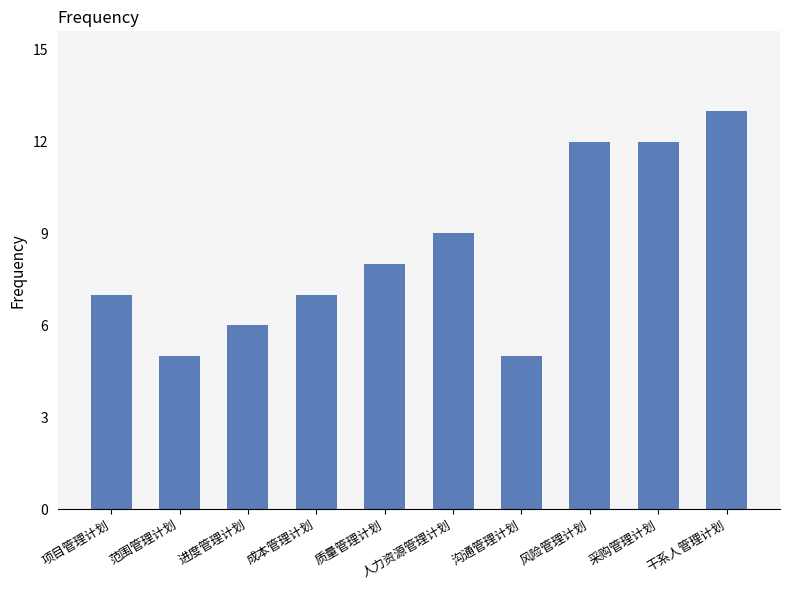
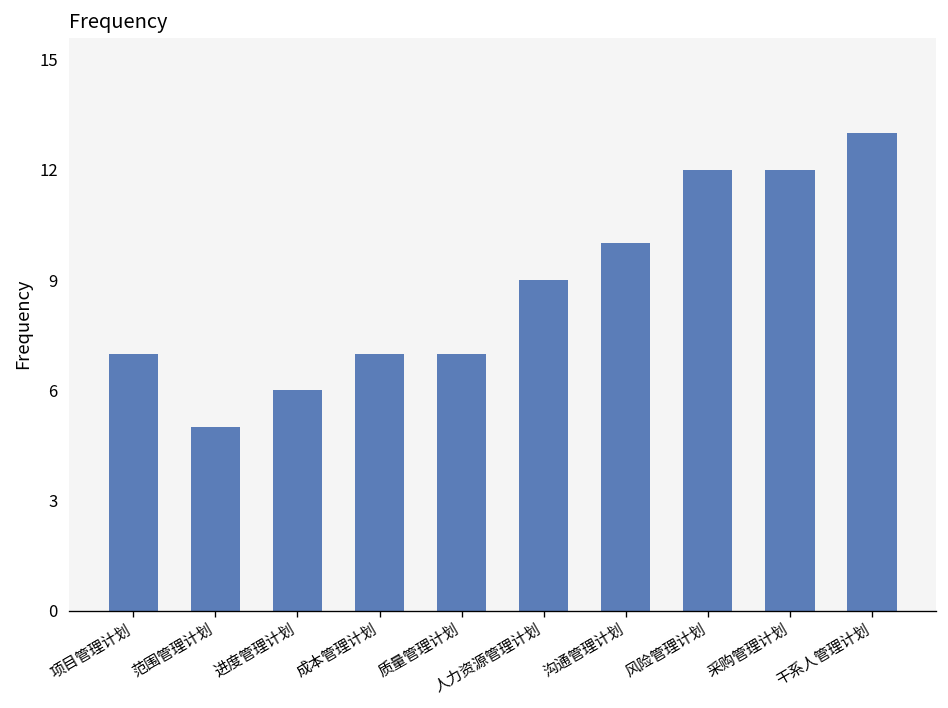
  {
    "项目管理计划": 7,
    "范围管理计划": 5,
    "进度管理计划": 6,
    "成本管理计划": 7,
-   "质量管理计划": 8,
+   "质量管理计划": 7,
    "人力资源管理计划": 9,
-   "沟通管理计划": 5,
+   "沟通管理计划": 10,
    "风险管理计划": 12,
    "采购管理计划": 12,
    "干系人管理计划": 13
  }
